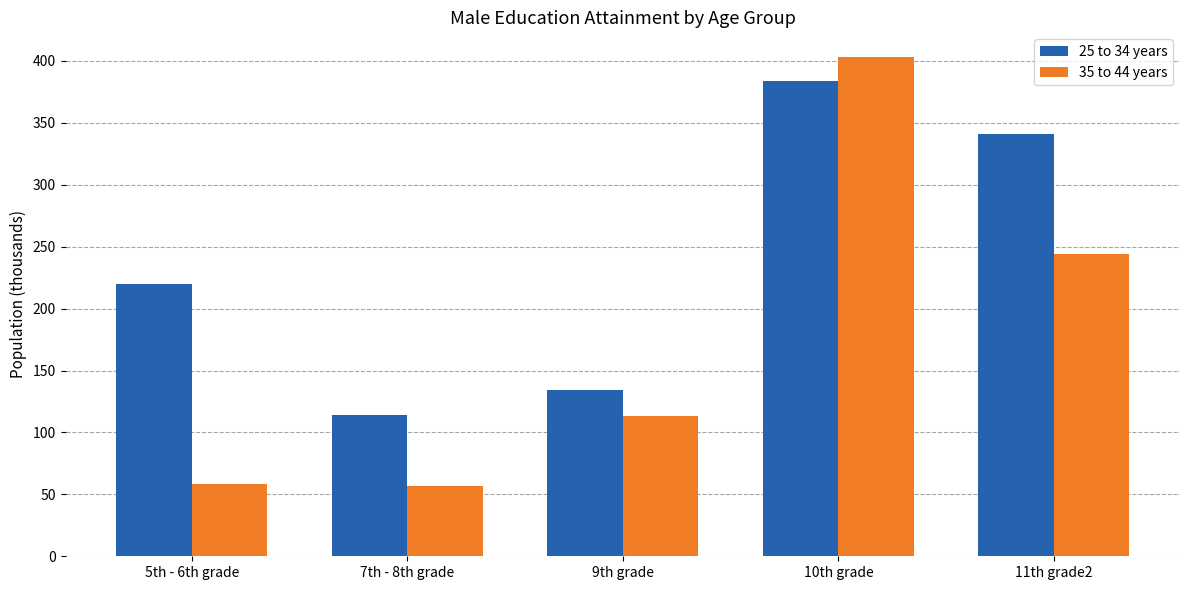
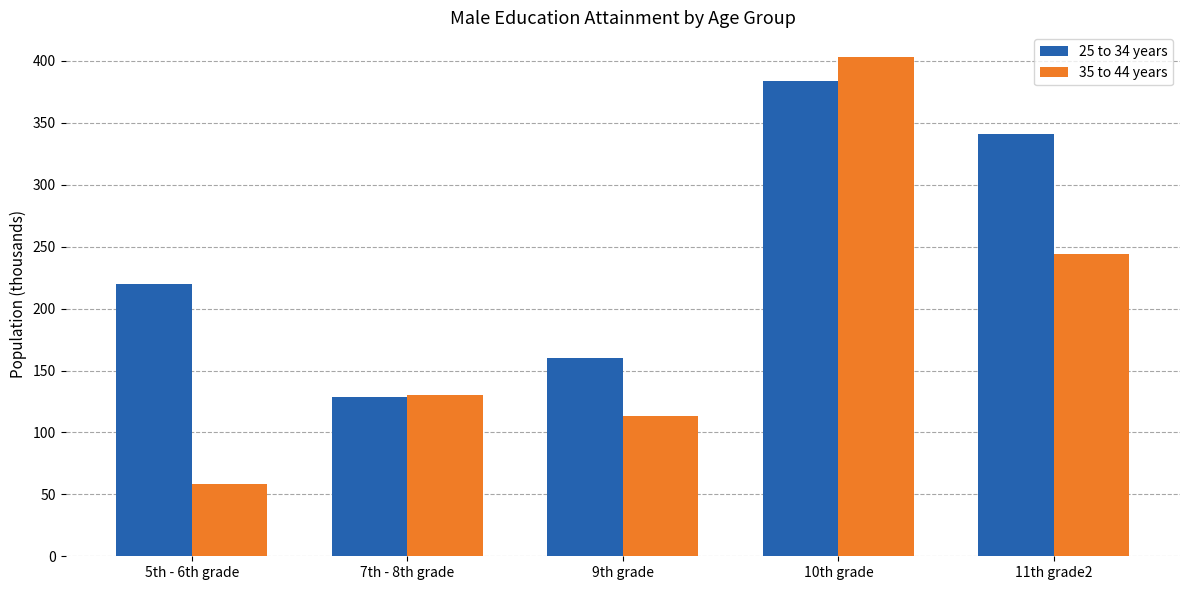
  {
    "25 to 34 years": {
      "5th - 6th grade": 220,
-     "7th - 8th grade": 114,
-     "9th grade": 134,
+     "7th - 8th grade": 129,
+     "9th grade": 160,
      "10th grade": 384,
      "11th grade2": 341
    },
    "35 to 44 years": {
      "5th - 6th grade": 58,
-     "7th - 8th grade": 57,
+     "7th - 8th grade": 130,
      "9th grade": 113,
      "10th grade": 403,
      "11th grade2": 244
    }
  }
